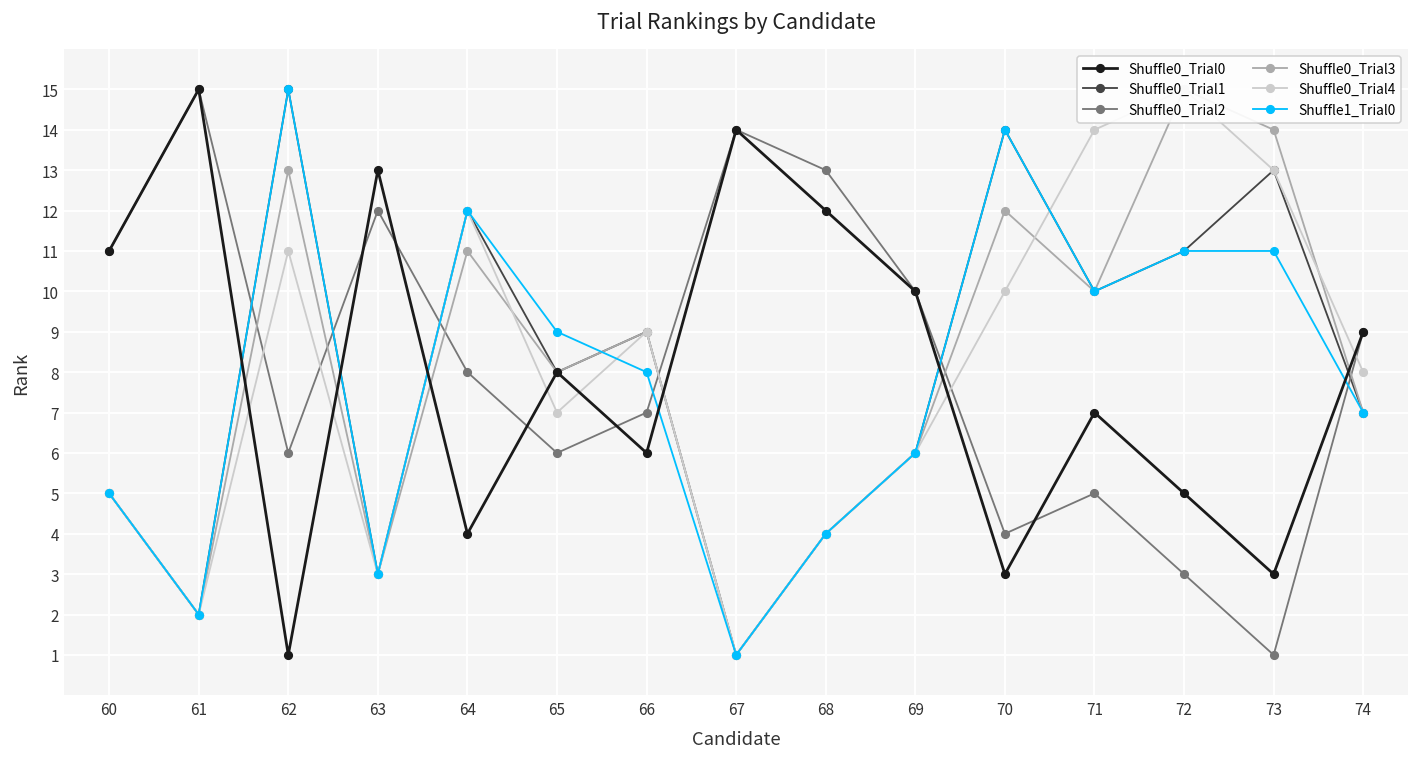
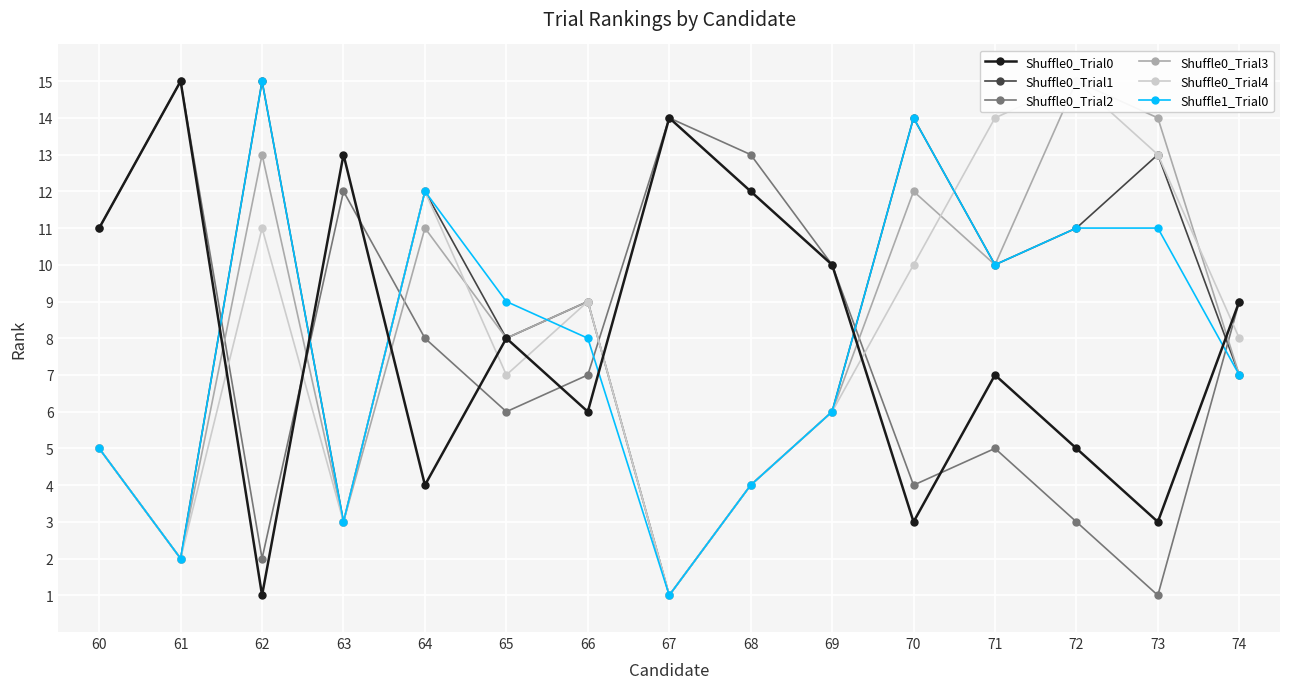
  {
    "Shuffle0_Trial0": {
      "62": 1,
      "63": 13,
      "64": 4,
      "66": 6,
      "68": 12,
      "70": 3,
      "71": 7,
      "72": 5,
      "73": 3
    },
    "Shuffle0_Trial2": {
-     "62": 6,
+     "62": 2,
      "63": 12,
      "64": 8,
      "65": 6,
      "66": 7,
      "68": 13,
      "70": 4,
      "71": 5,
      "72": 3,
      "73": 1
    },
    "Shuffle1_Trial0": {
      "65": 9,
      "66": 8,
      "73": 11
    }
  }
